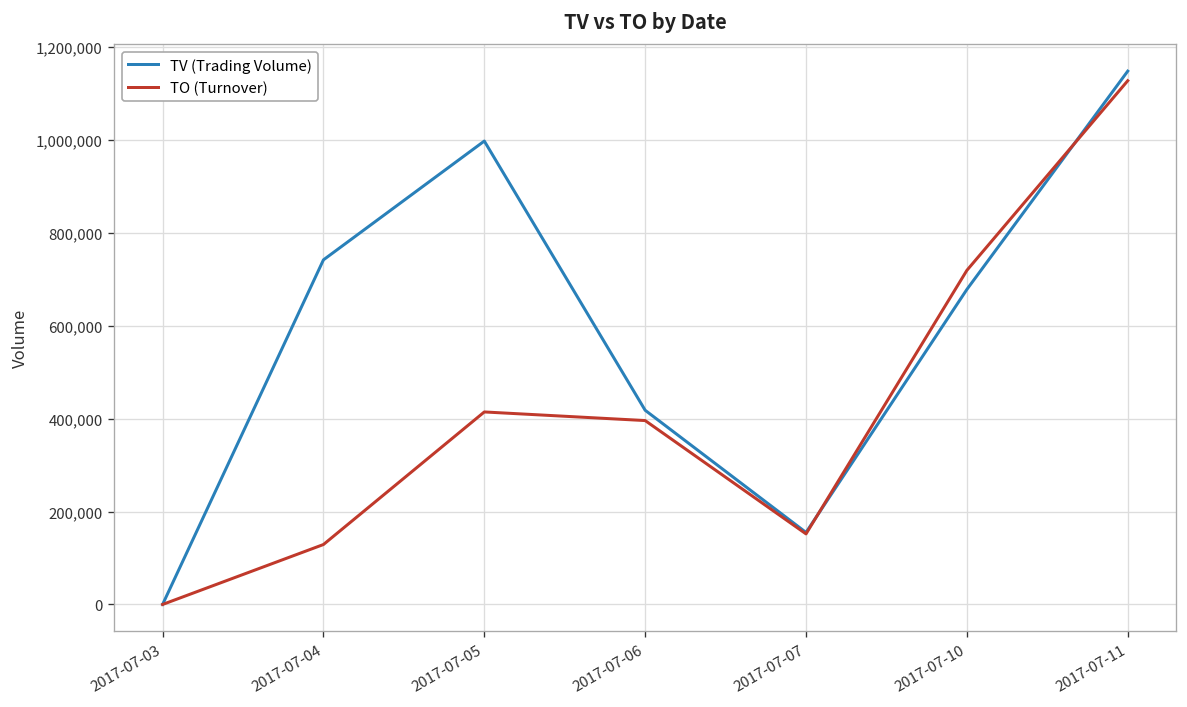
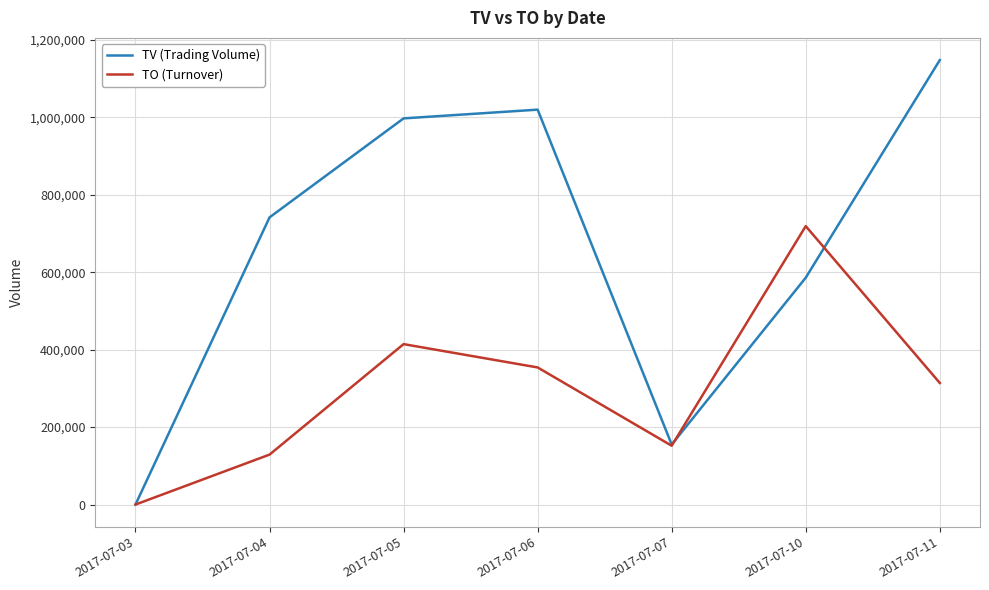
  {
    "TV (Trading Volume)": {
      "2017-07-04": "740,000",
      "2017-07-05": "1,000,000",
-     "2017-07-06": "420,000",
-     "2017-07-10": "680,000",
+     "2017-07-06": "1,020,000",
+     "2017-07-10": "590,000",
      "2017-07-11": "1,150,000"
    },
    "TO (Turnover)": {
      "2017-07-04": "130,000",
      "2017-07-05": "410,000",
-     "2017-07-06": "400,000",
+     "2017-07-06": "350,000",
      "2017-07-10": "720,000",
-     "2017-07-11": "1,130,000"
+     "2017-07-11": "310,000"
    }
  }
